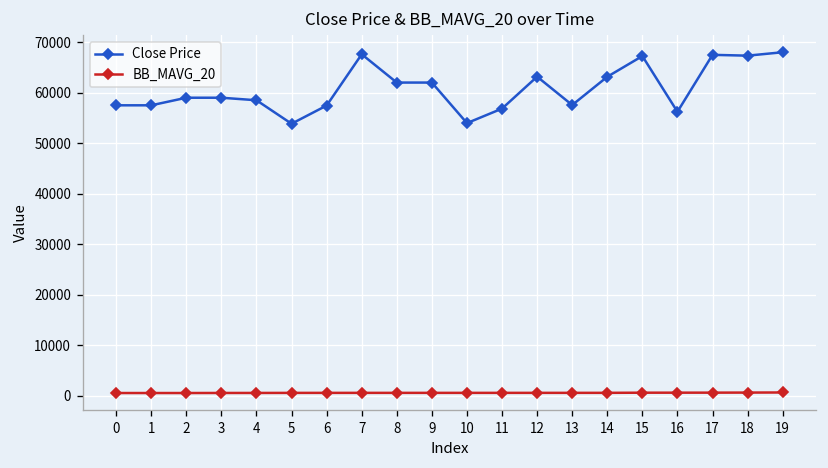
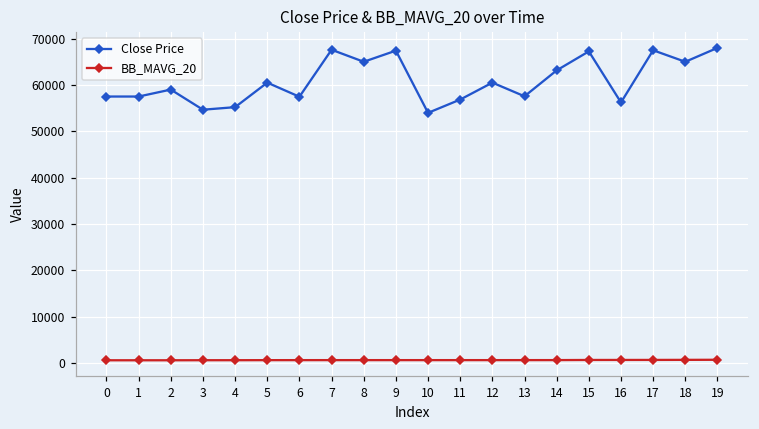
  {
    "Close Price": {
      "0": 58000,
      "1": 58000,
      "2": 59000,
-     "3": 59000,
-     "4": 59000,
-     "5": 54000,
+     "3": 55000,
+     "4": 55000,
+     "5": 61000,
      "6": 57000,
      "7": 68000,
-     "8": 62000,
-     "9": 62000,
+     "8": 65000,
+     "9": 67000,
      "10": 54000,
      "11": 57000,
-     "12": 63000,
+     "12": 61000,
      "13": 58000,
      "14": 63000,
      "15": 67000,
      "16": 56000,
      "17": 67000,
-     "18": 67000,
+     "18": 65000,
      "19": 68000
    },
    "BB_MAVG_20": {
      "0": 1000,
      "1": 1000,
      "2": 1000,
      "3": 1000,
      "4": 1000,
      "5": 1000,
      "6": 1000,
      "7": 1000,
      "8": 1000,
      "9": 1000,
      "10": 1000,
      "11": 1000,
      "12": 1000,
      "13": 1000,
      "14": 1000,
      "15": 1000,
      "16": 1000,
      "17": 1000,
      "18": 1000,
      "19": 1000
    }
  }
